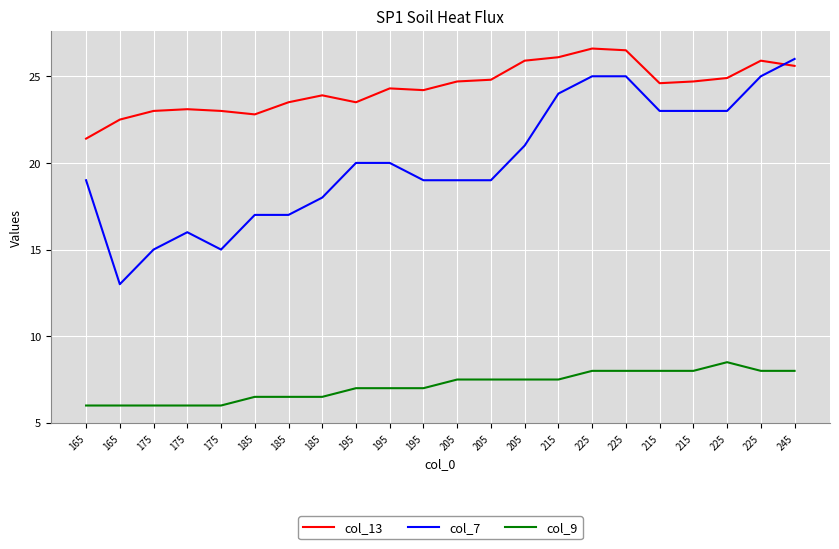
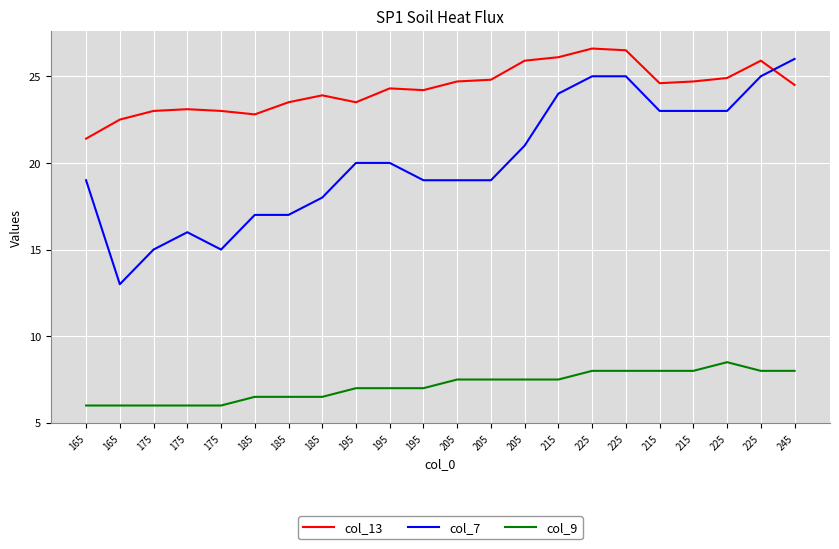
  {
    "col_13": {
-     "245": 25.6
+     "245": 24.5
    },
    "col_7": {
      "245": 26.0
    },
    "col_9": {
      "245": 8.0
    }
  }
